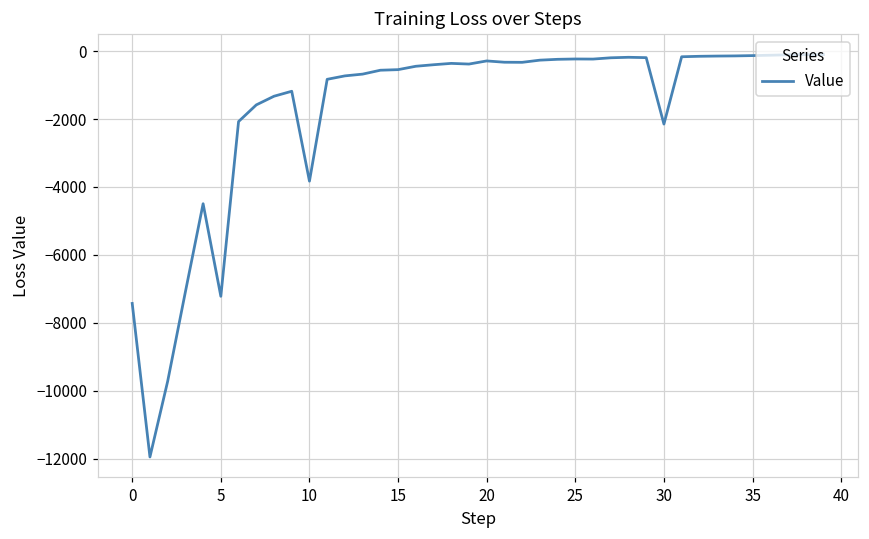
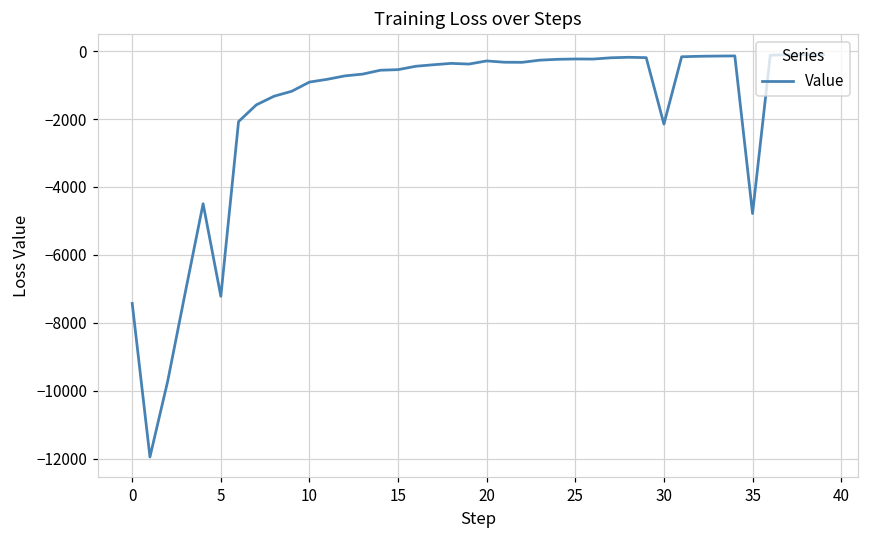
  {
    "0": -7400,
    "5": -7200,
-   "10": -3800,
+   "10": -900,
    "15": -500,
    "20": -300,
    "25": -200,
    "30": -2100,
-   "35": -100
+   "35": -4800
  }
